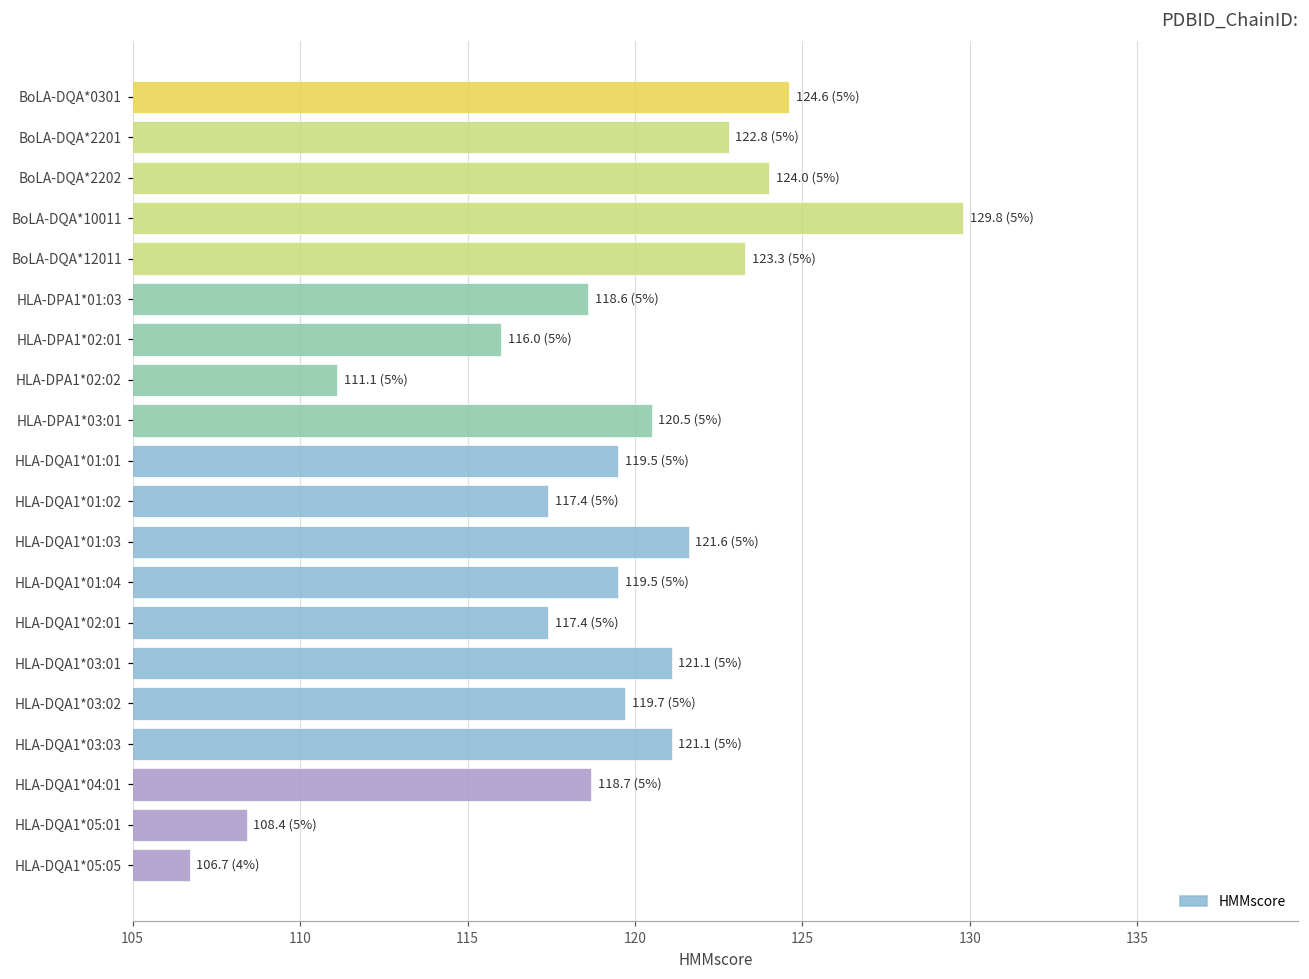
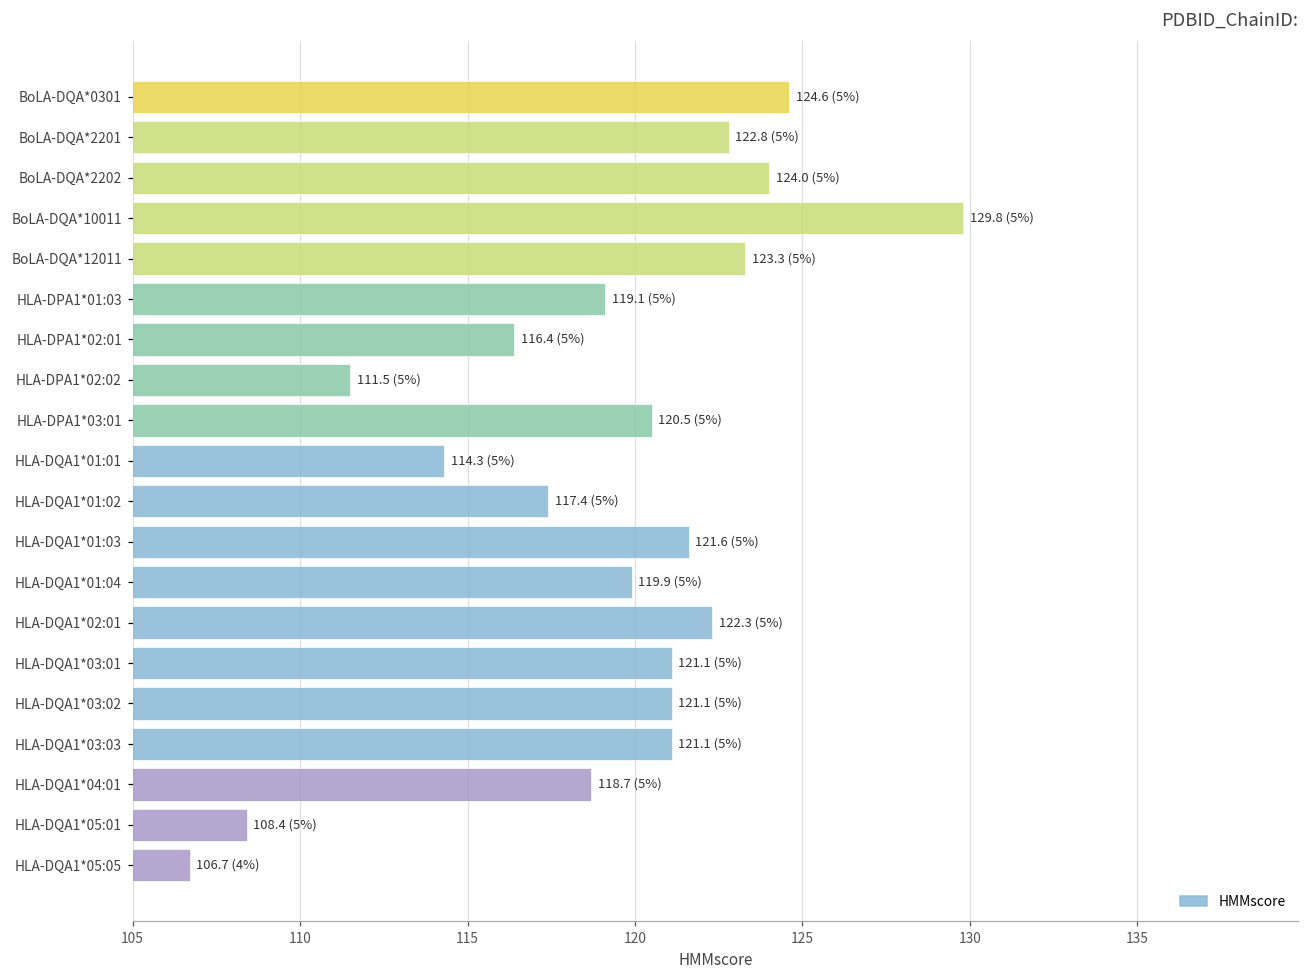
  {
    "BoLA-DQA*0301": 124.6,
    "BoLA-DQA*2201": 122.8,
    "BoLA-DQA*2202": 124.0,
    "BoLA-DQA*10011": 129.8,
    "BoLA-DQA*12011": 123.3,
-   "HLA-DPA1*01:03": 118.6,
-   "HLA-DPA1*02:01": 116.0,
-   "HLA-DPA1*02:02": 111.1,
+   "HLA-DPA1*01:03": 119.1,
+   "HLA-DPA1*02:01": 116.4,
+   "HLA-DPA1*02:02": 111.5,
    "HLA-DPA1*03:01": 120.5,
-   "HLA-DQA1*01:01": 119.5,
+   "HLA-DQA1*01:01": 114.3,
    "HLA-DQA1*01:02": 117.4,
    "HLA-DQA1*01:03": 121.6,
-   "HLA-DQA1*01:04": 119.5,
-   "HLA-DQA1*02:01": 117.4,
+   "HLA-DQA1*01:04": 119.9,
+   "HLA-DQA1*02:01": 122.3,
    "HLA-DQA1*03:01": 121.1,
-   "HLA-DQA1*03:02": 119.7,
+   "HLA-DQA1*03:02": 121.1,
    "HLA-DQA1*03:03": 121.1,
    "HLA-DQA1*04:01": 118.7,
    "HLA-DQA1*05:01": 108.4,
    "HLA-DQA1*05:05": 106.7
  }
